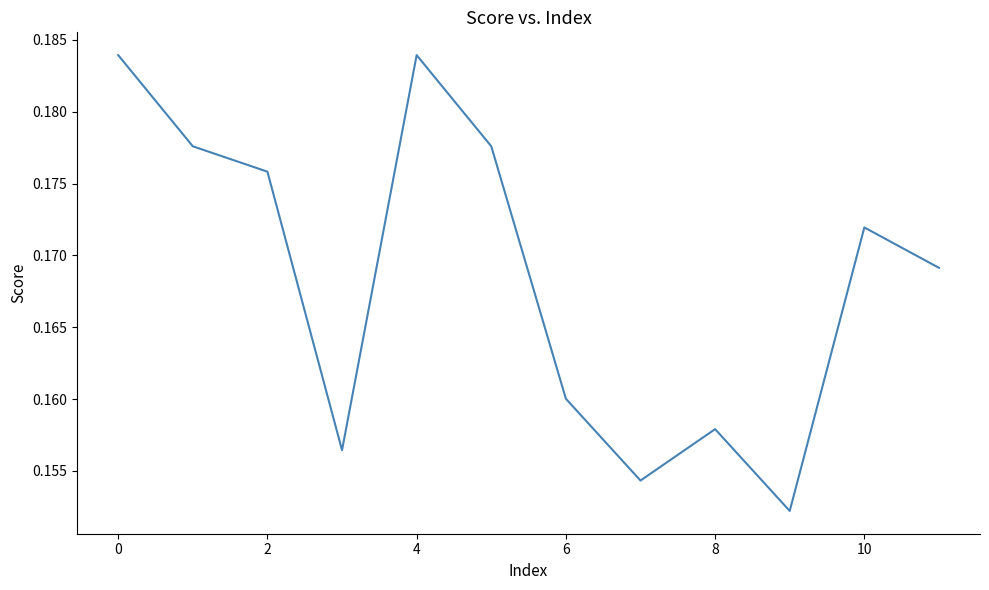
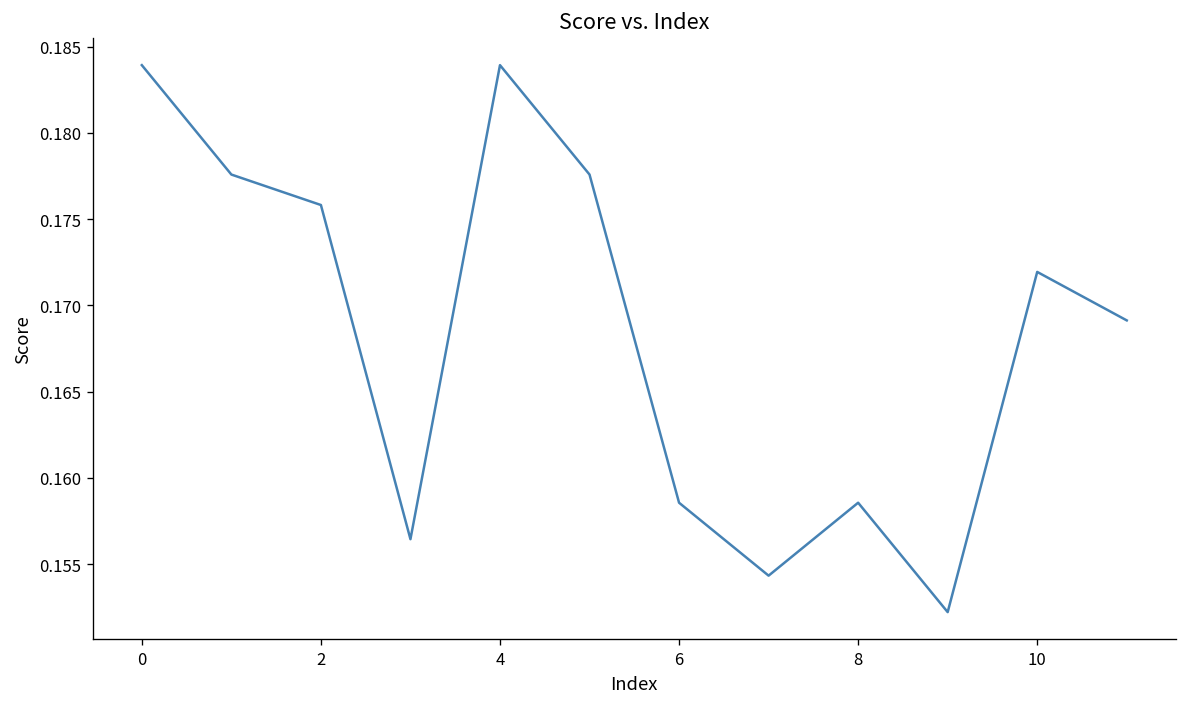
  {
    "0": 0.1839,
    "2": 0.1758,
    "4": 0.1839,
-   "6": 0.1600,
-   "8": 0.1579,
+   "6": 0.1586,
+   "8": 0.1586,
    "10": 0.1719
  }
